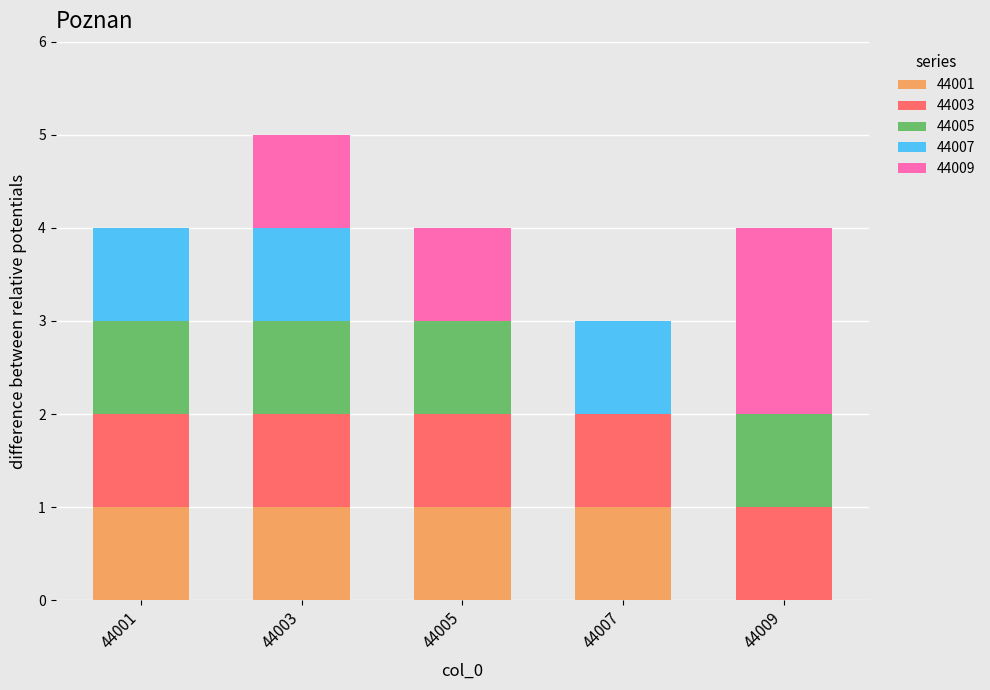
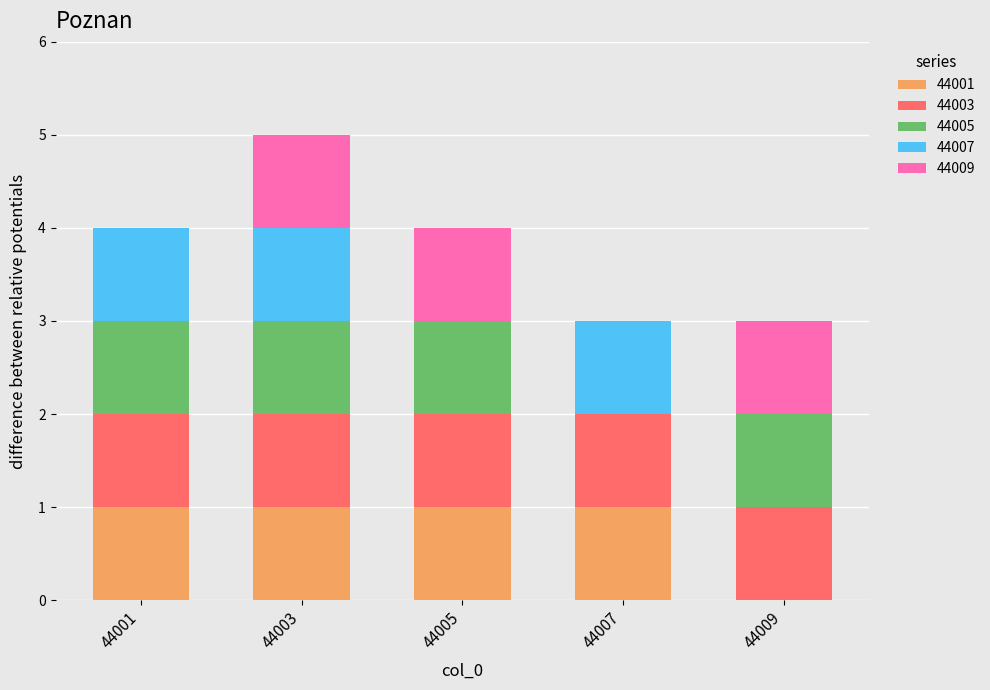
  {
    "44005": {
      "44001": 1,
      "44003": 1,
      "44005": 1,
      "44007": 0,
      "44009": 1
    },
    "44007": {
      "44001": 1,
      "44003": 1,
      "44005": 0,
      "44007": 1,
      "44009": 0
    },
    "44009": {
      "44001": 0,
      "44003": 1,
      "44005": 1,
      "44007": 0,
-     "44009": 2
+     "44009": 1
    }
  }
